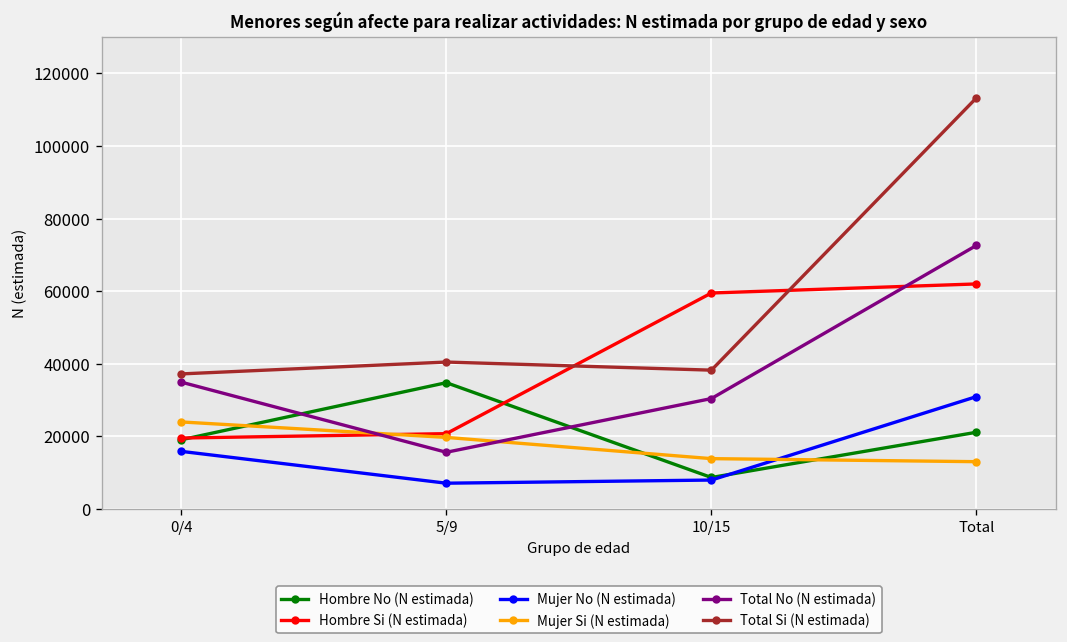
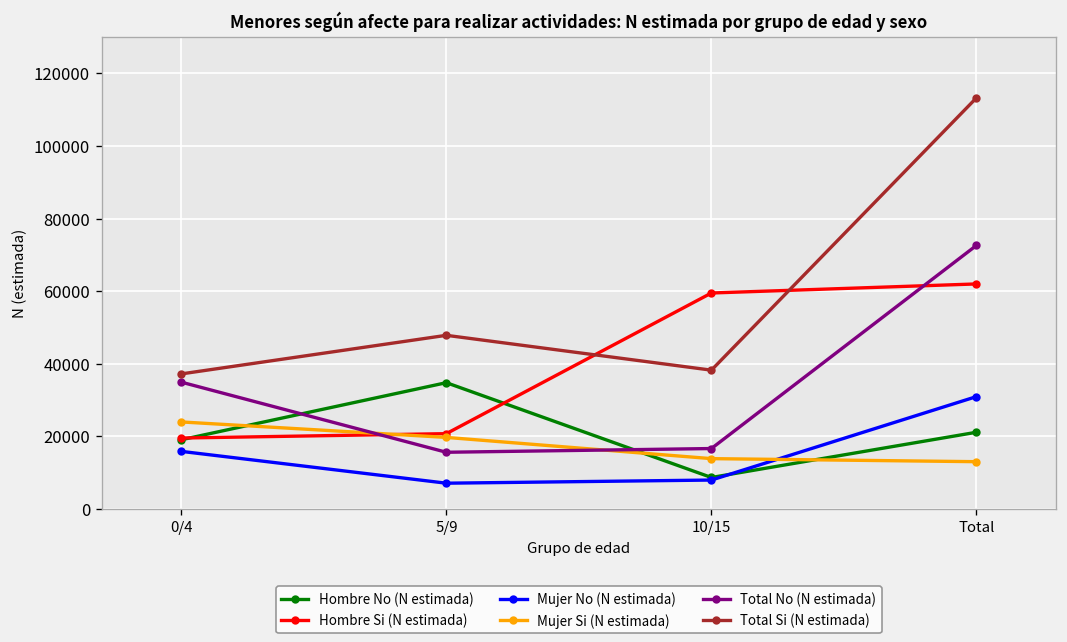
  {
    "Hombre No (N estimada)": {
      "5/9": 35000,
      "Total": 21000
    },
    "Hombre Si (N estimada)": {
      "5/9": 21000,
      "10/15": 60000,
      "Total": 62000
    },
    "Mujer No (N estimada)": {
      "0/4": 16000,
      "5/9": 7000,
      "Total": 31000
    },
    "Mujer Si (N estimada)": {
      "0/4": 24000,
      "5/9": 20000,
      "10/15": 14000,
      "Total": 13000
    },
    "Total No (N estimada)": {
      "0/4": 35000,
      "5/9": 16000,
-     "10/15": 30000,
+     "10/15": 17000,
      "Total": 73000
    },
    "Total Si (N estimada)": {
      "0/4": 37000,
-     "5/9": 40000,
+     "5/9": 48000,
      "10/15": 38000,
      "Total": 113000
    }
  }
